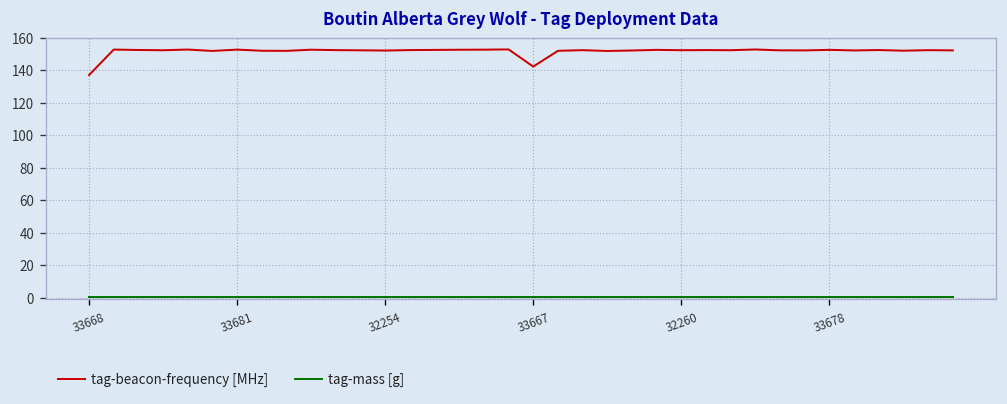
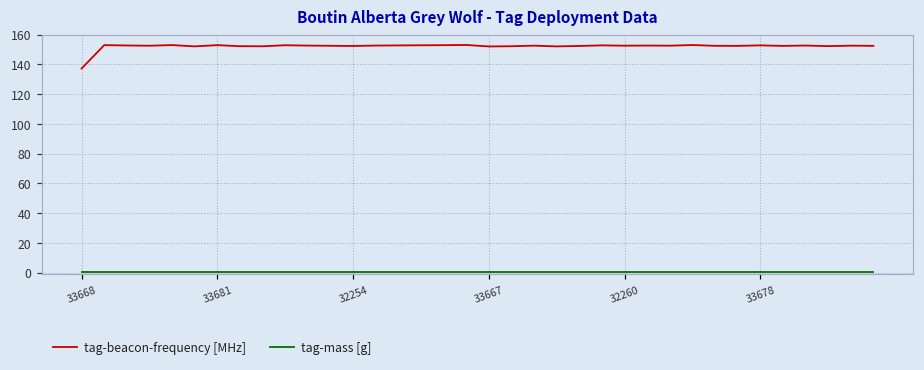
  {
    "tag-beacon-frequency [MHz]": {
      "33668": 137,
      "33681": 153,
      "32254": 152,
-     "33667": 142
+     "33667": 152
    },
    "tag-mass [g]": {
      "33668": 1,
      "33681": 1,
      "32254": 1,
      "33667": 1
    }
  }
